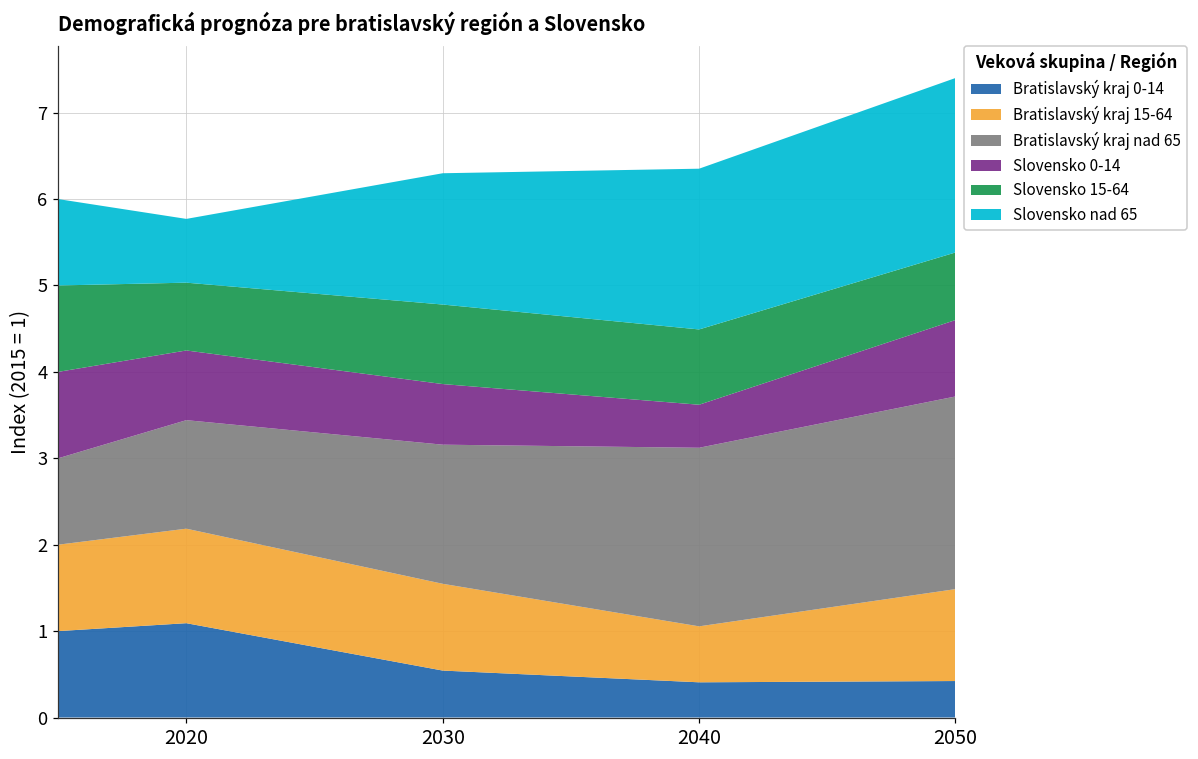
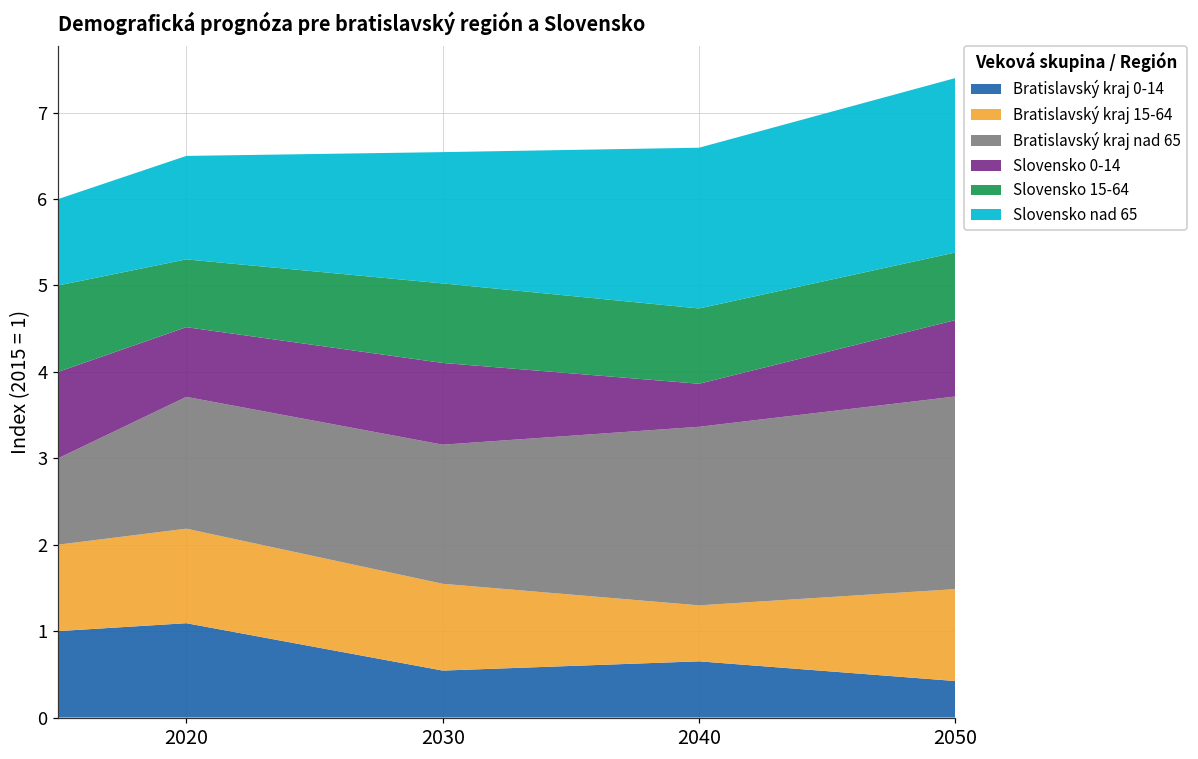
  {
    "Bratislavský kraj 0-14": {
      "2020": 1.1,
      "2030": 0.5,
-     "2040": 0.4,
+     "2040": 0.7,
      "2050": 0.4
    },
    "Bratislavský kraj 15-64": {
      "2020": 1.1,
      "2030": 1.0,
      "2040": 0.6,
      "2050": 1.1
    },
    "Bratislavský kraj nad 65": {
-     "2020": 1.3,
+     "2020": 1.5,
      "2030": 1.6,
      "2040": 2.1,
      "2050": 2.2
    },
    "Slovensko 0-14": {
      "2020": 0.8,
-     "2030": 0.7,
+     "2030": 0.9,
      "2040": 0.5,
      "2050": 0.9
    },
    "Slovensko 15-64": {
      "2020": 0.8,
      "2030": 0.9,
      "2040": 0.9,
      "2050": 0.8
    },
    "Slovensko nad 65": {
-     "2020": 0.7,
+     "2020": 1.2,
      "2030": 1.5,
      "2040": 1.9,
      "2050": 2.0
    }
  }
